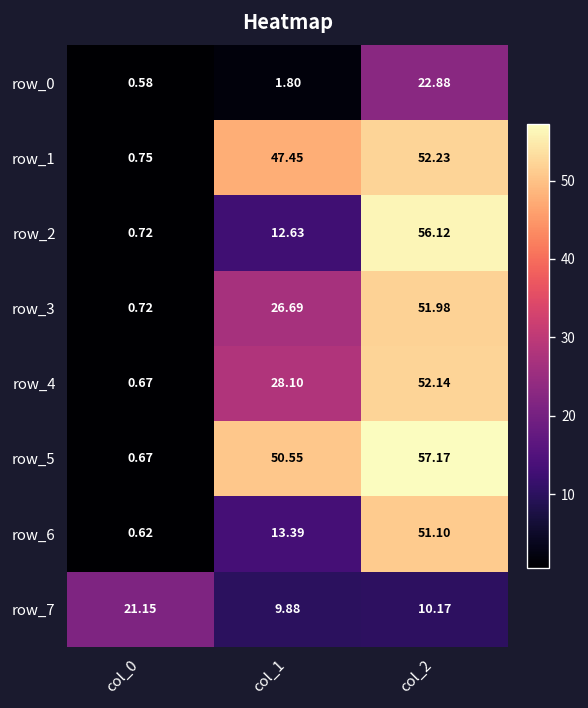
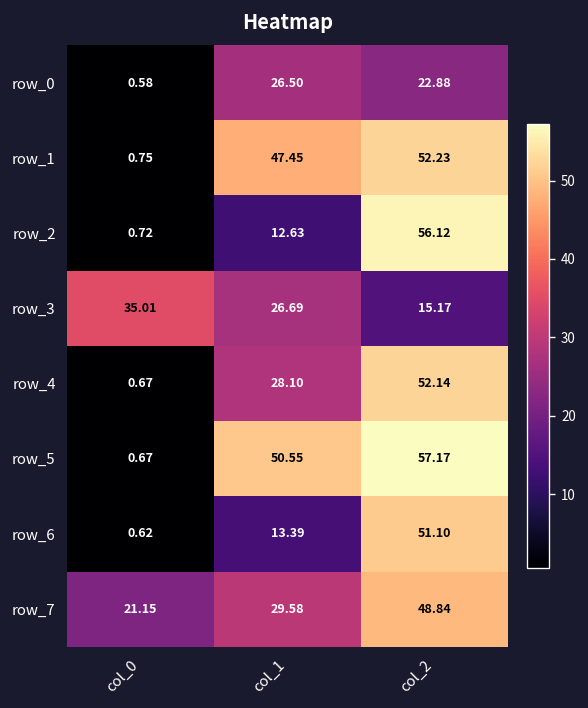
  {
    "row_0": {
      "col_0": 0.58,
-     "col_1": 1.80,
+     "col_1": 26.50,
      "col_2": 22.88
    },
    "row_1": {
      "col_0": 0.75,
      "col_1": 47.45,
      "col_2": 52.23
    },
    "row_2": {
      "col_0": 0.72,
      "col_1": 12.63,
      "col_2": 56.12
    },
    "row_3": {
-     "col_0": 0.72,
+     "col_0": 35.01,
      "col_1": 26.69,
-     "col_2": 51.98
+     "col_2": 15.17
    },
    "row_4": {
      "col_0": 0.67,
      "col_1": 28.10,
      "col_2": 52.14
    },
    "row_5": {
      "col_0": 0.67,
      "col_1": 50.55,
      "col_2": 57.17
    },
    "row_6": {
      "col_0": 0.62,
      "col_1": 13.39,
      "col_2": 51.10
    },
    "row_7": {
      "col_0": 21.15,
-     "col_1": 9.88,
-     "col_2": 10.17
+     "col_1": 29.58,
+     "col_2": 48.84
    }
  }
